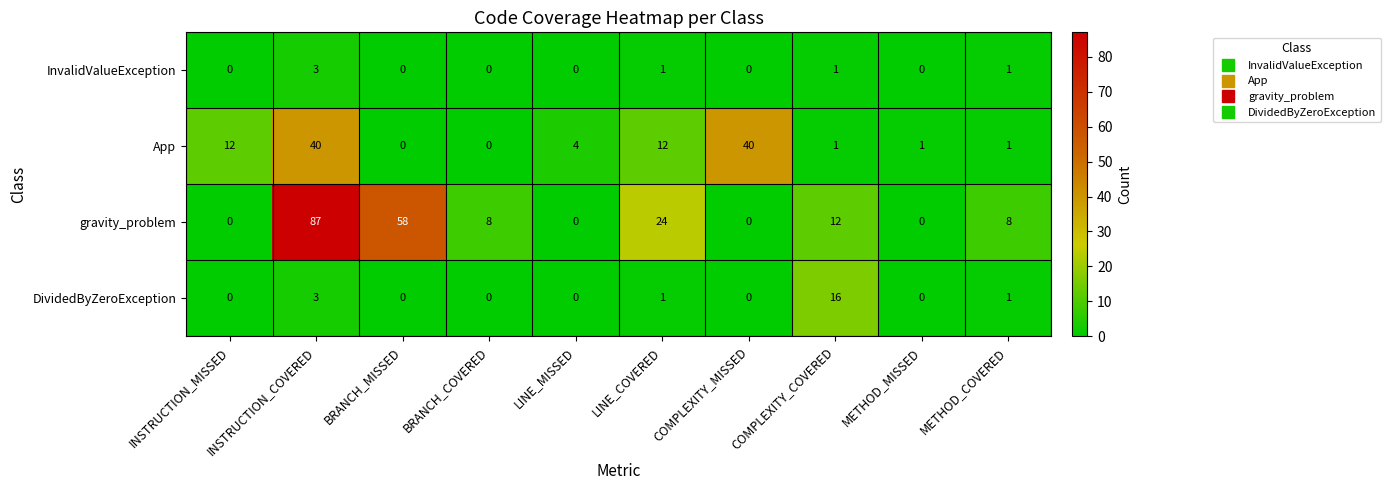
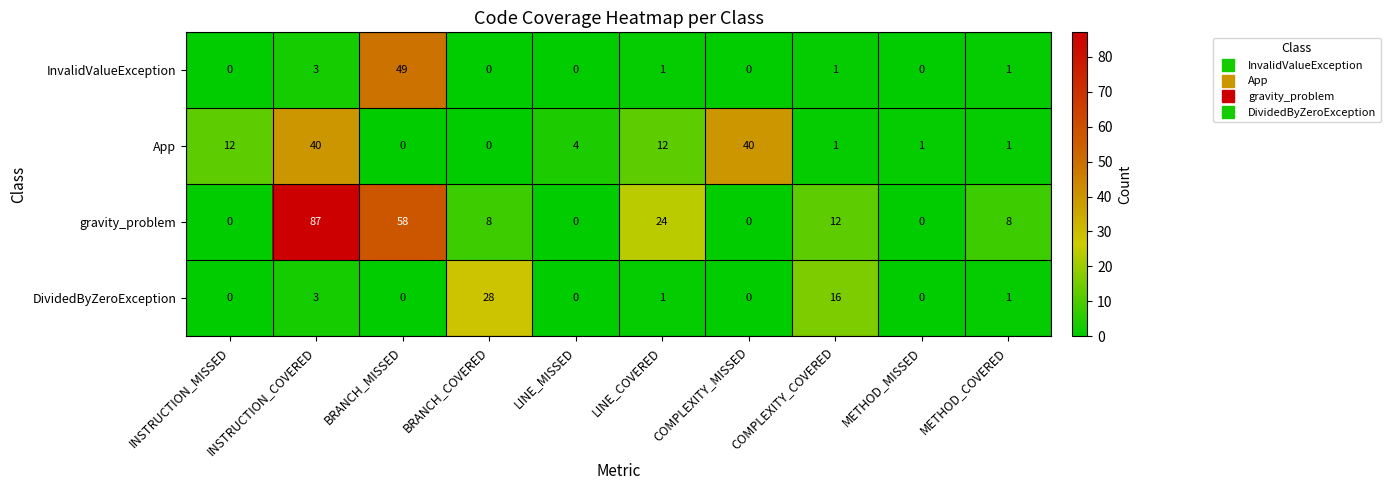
  {
    "InvalidValueException": {
      "INSTRUCTION_MISSED": 0,
      "INSTRUCTION_COVERED": 3,
-     "BRANCH_MISSED": 0,
+     "BRANCH_MISSED": 49,
      "BRANCH_COVERED": 0,
      "LINE_MISSED": 0,
      "LINE_COVERED": 1,
      "COMPLEXITY_MISSED": 0,
      "COMPLEXITY_COVERED": 1,
      "METHOD_MISSED": 0,
      "METHOD_COVERED": 1
    },
    "App": {
      "INSTRUCTION_MISSED": 12,
      "INSTRUCTION_COVERED": 40,
      "BRANCH_MISSED": 0,
      "BRANCH_COVERED": 0,
      "LINE_MISSED": 4,
      "LINE_COVERED": 12,
      "COMPLEXITY_MISSED": 40,
      "COMPLEXITY_COVERED": 1,
      "METHOD_MISSED": 1,
      "METHOD_COVERED": 1
    },
    "gravity_problem": {
      "INSTRUCTION_MISSED": 0,
      "INSTRUCTION_COVERED": 87,
      "BRANCH_MISSED": 58,
      "BRANCH_COVERED": 8,
      "LINE_MISSED": 0,
      "LINE_COVERED": 24,
      "COMPLEXITY_MISSED": 0,
      "COMPLEXITY_COVERED": 12,
      "METHOD_MISSED": 0,
      "METHOD_COVERED": 8
    },
    "DividedByZeroException": {
      "INSTRUCTION_MISSED": 0,
      "INSTRUCTION_COVERED": 3,
      "BRANCH_MISSED": 0,
-     "BRANCH_COVERED": 0,
+     "BRANCH_COVERED": 28,
      "LINE_MISSED": 0,
      "LINE_COVERED": 1,
      "COMPLEXITY_MISSED": 0,
      "COMPLEXITY_COVERED": 16,
      "METHOD_MISSED": 0,
      "METHOD_COVERED": 1
    }
  }
